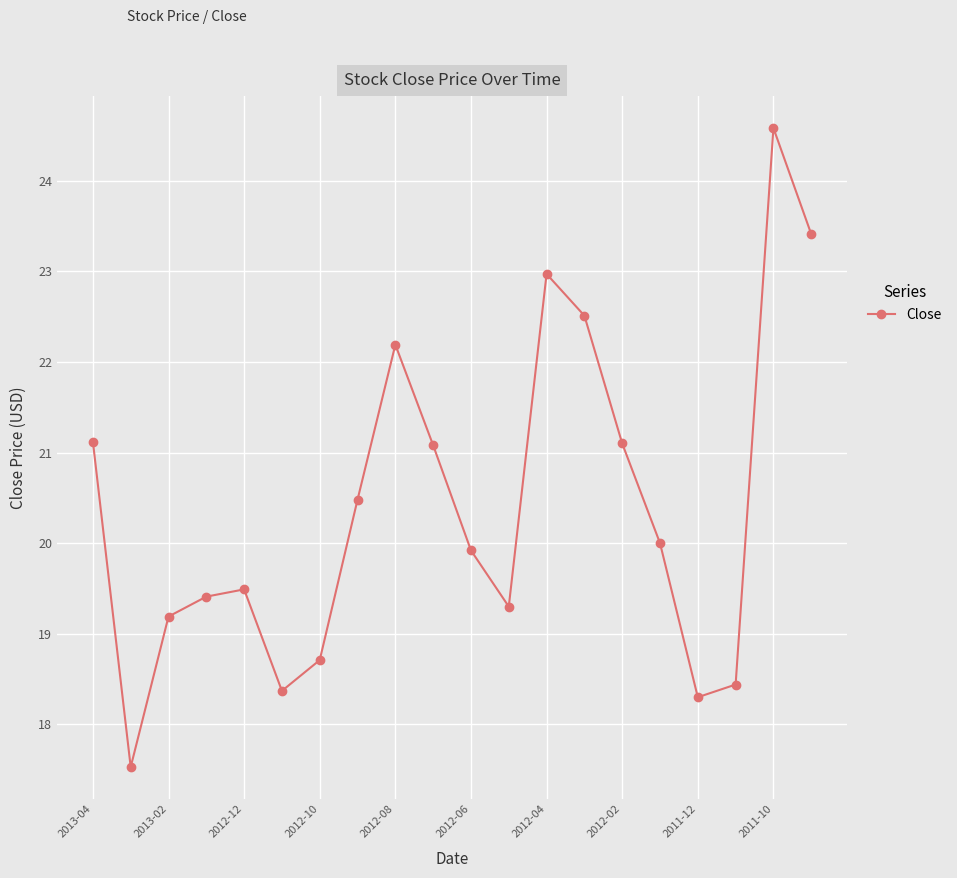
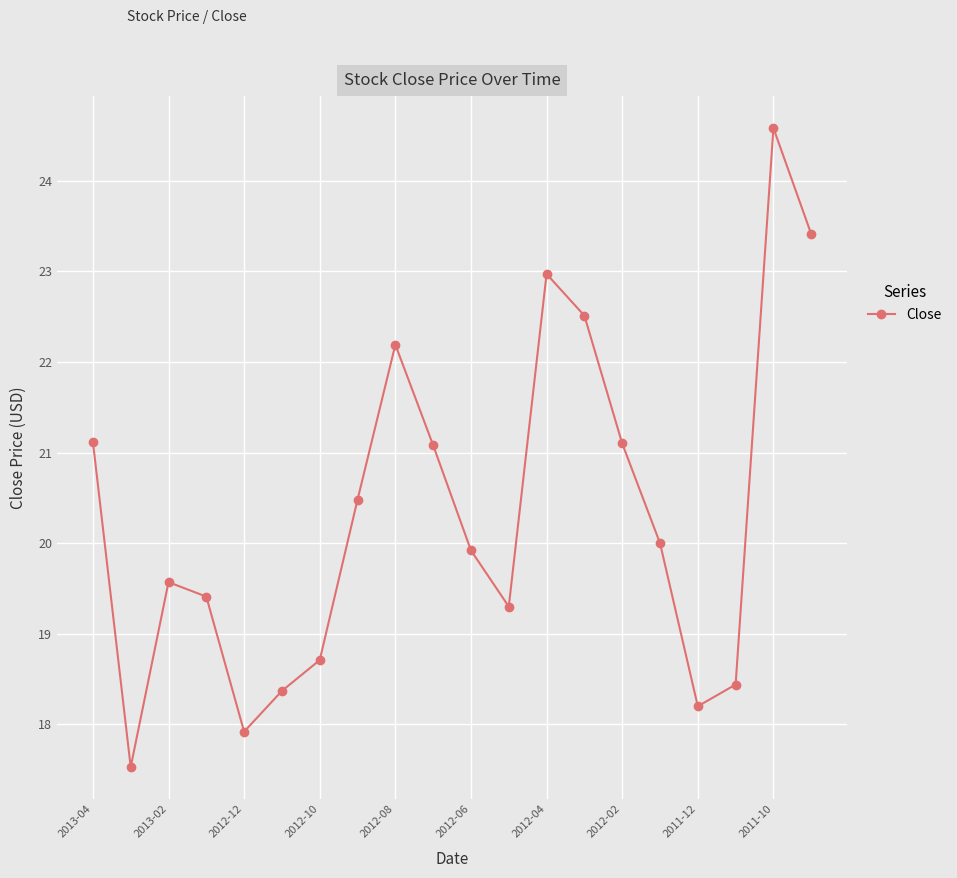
  {
    "2013-04": 21.1,
-   "2013-02": 19.2,
-   "2012-12": 19.5,
+   "2013-02": 19.6,
+   "2012-12": 17.9,
    "2012-10": 18.7,
    "2012-08": 22.2,
    "2012-06": 19.9,
    "2012-04": 23.0,
    "2012-02": 21.1,
-   "2011-12": 18.3,
+   "2011-12": 18.2,
    "2011-10": 24.6
  }
